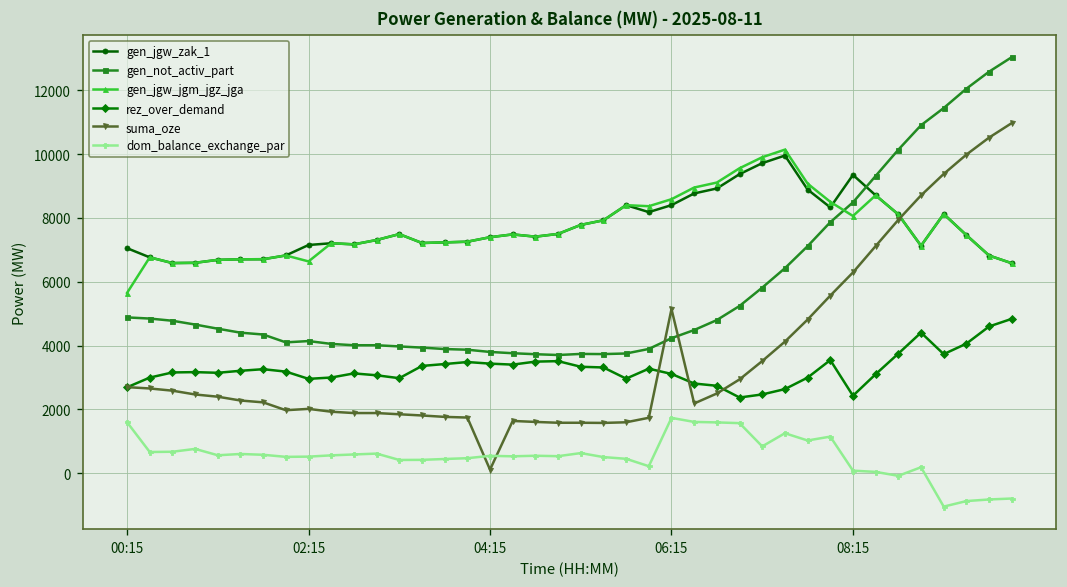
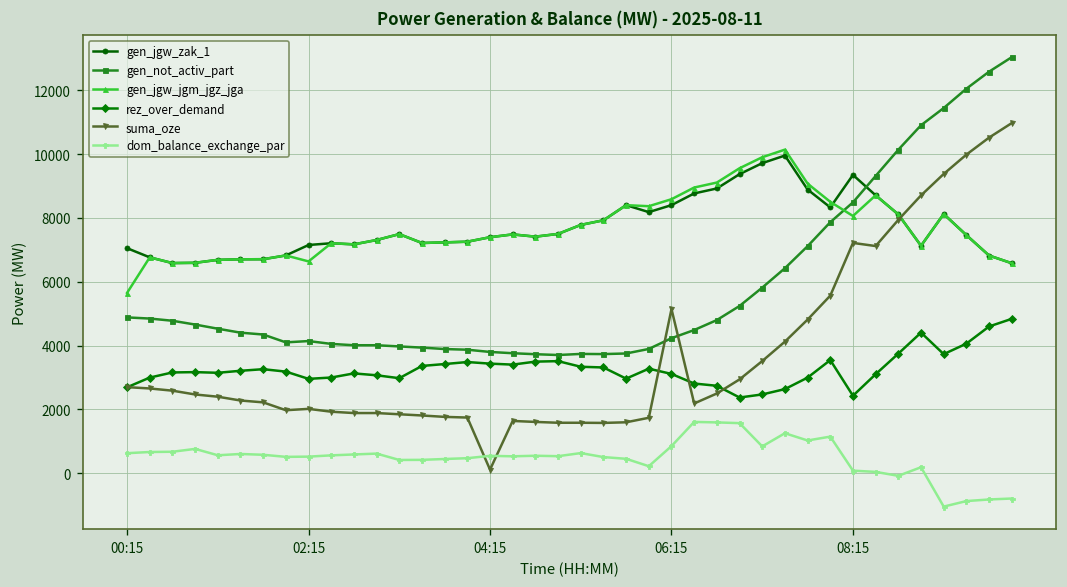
  {
    "gen_jgw_jgm_jgz_jga": {
      "00:15": 5700,
      "02:15": 6600,
      "06:15": 8600,
      "08:15": 8100
    },
    "suma_oze": {
      "02:15": 2000,
      "04:15": 100,
      "06:15": 5100,
-     "08:15": 6300
+     "08:15": 7200
    },
    "dom_balance_exchange_par": {
-     "00:15": 1600,
+     "00:15": 600,
      "02:15": 500,
      "04:15": 500,
-     "06:15": 1700,
+     "06:15": 900,
      "08:15": 100
    }
  }
